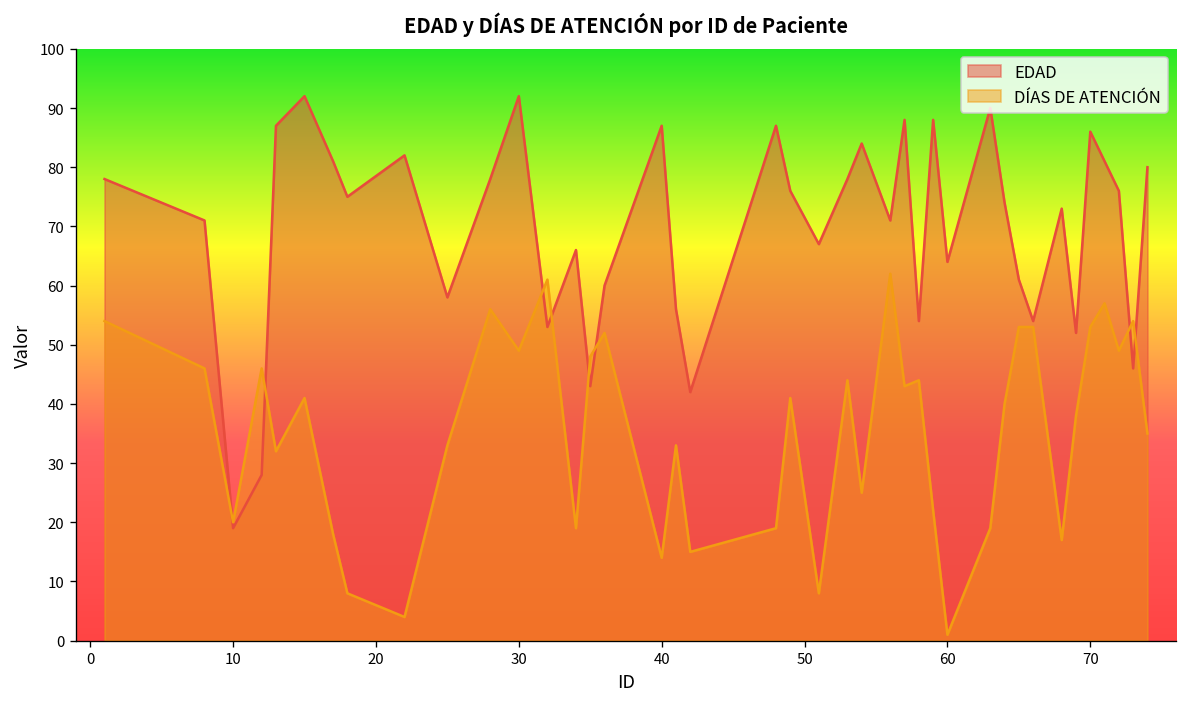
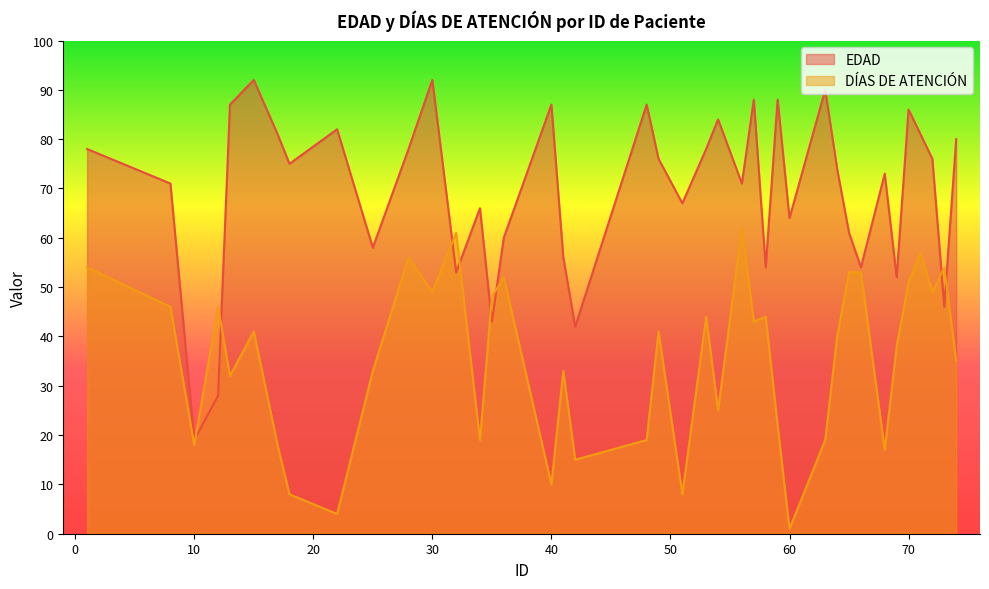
  {
    "EDAD": {
      "10": 19,
      "30": 92,
      "40": 87,
      "60": 64,
      "70": 86
    },
    "DÍAS DE ATENCIÓN": {
-     "10": 20,
+     "10": 18,
      "30": 49,
-     "40": 14,
+     "40": 10,
      "60": 1,
-     "70": 53
+     "70": 51
    }
  }
